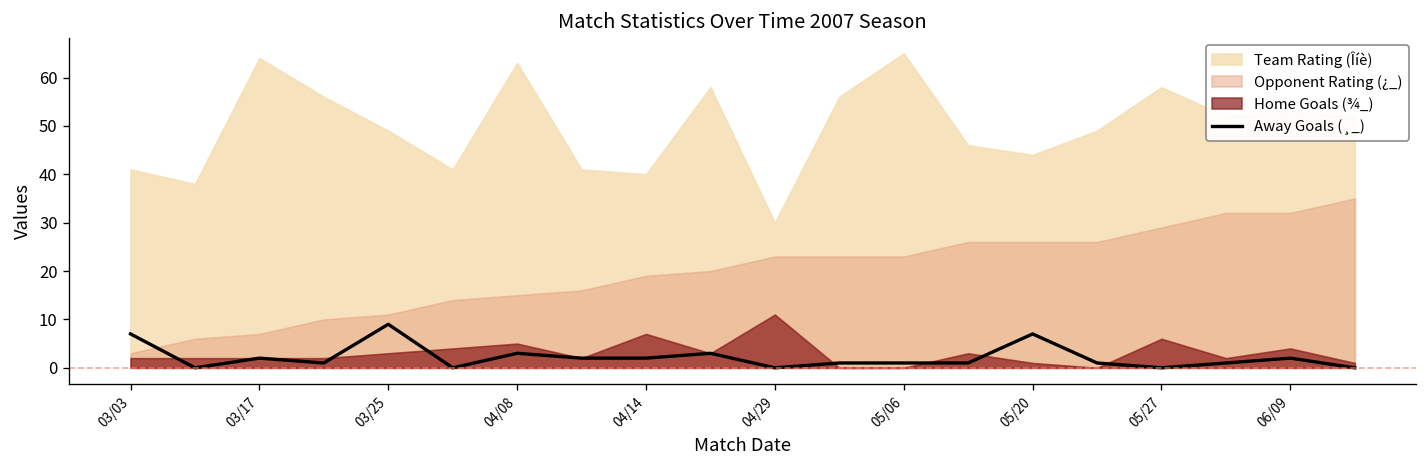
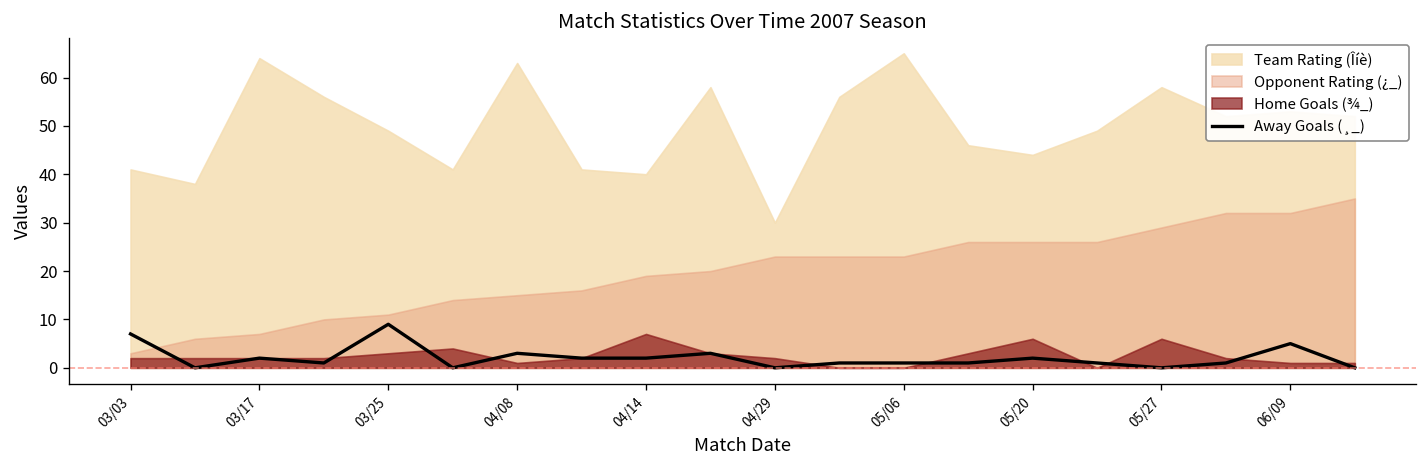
  {
    "Away Goals (¸_)": {
      "03/03": 7,
      "03/25": 9,
      "04/08": 3,
      "04/14": 2,
      "04/29": 0,
      "05/06": 1,
-     "05/20": 7,
+     "05/20": 2,
      "05/27": 0,
-     "06/09": 2
+     "06/09": 5
    },
    "Home Goals (¾_)": {
      "03/03": 2,
      "03/25": 3,
-     "04/08": 5,
+     "04/08": 1,
      "04/14": 7,
-     "04/29": 11,
+     "04/29": 2,
      "05/06": 0,
-     "05/20": 1,
+     "05/20": 6,
      "05/27": 6,
-     "06/09": 4
+     "06/09": 1
    }
  }
